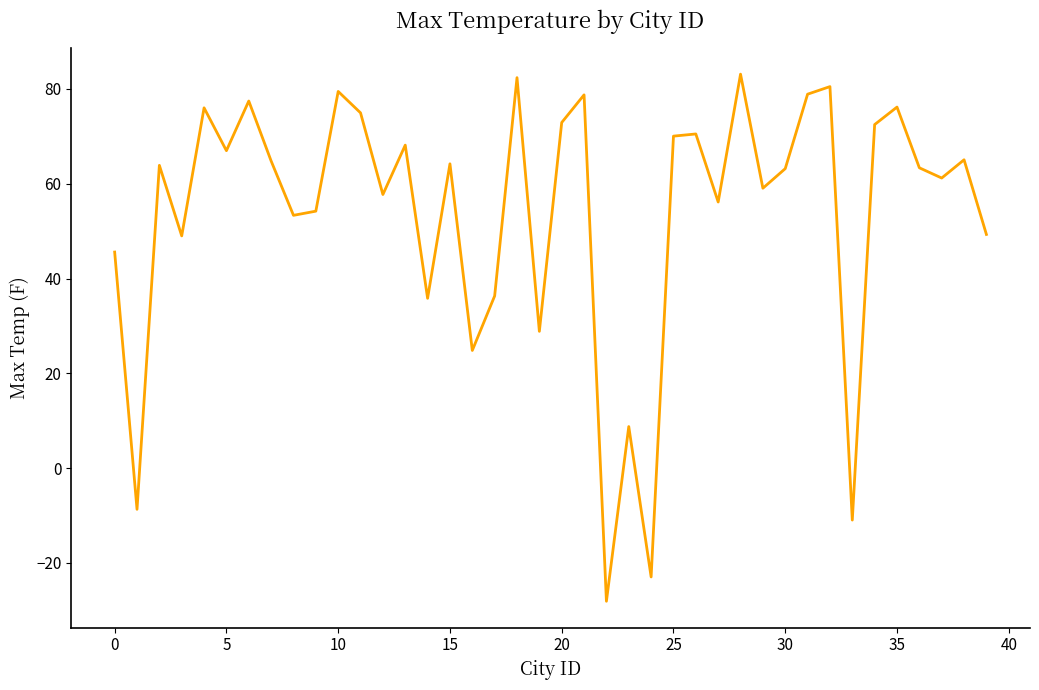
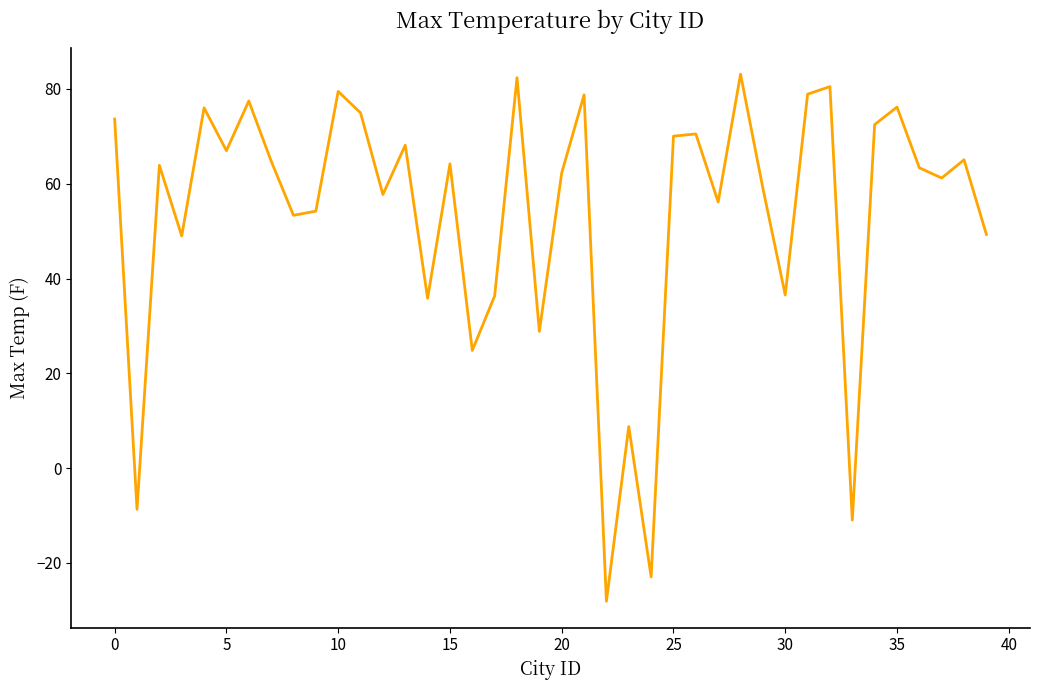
  {
-   "0": 46,
+   "0": 74,
    "5": 67,
    "10": 79,
    "15": 64,
-   "20": 73,
+   "20": 62,
    "25": 70,
-   "30": 63,
+   "30": 37,
    "35": 76
  }
